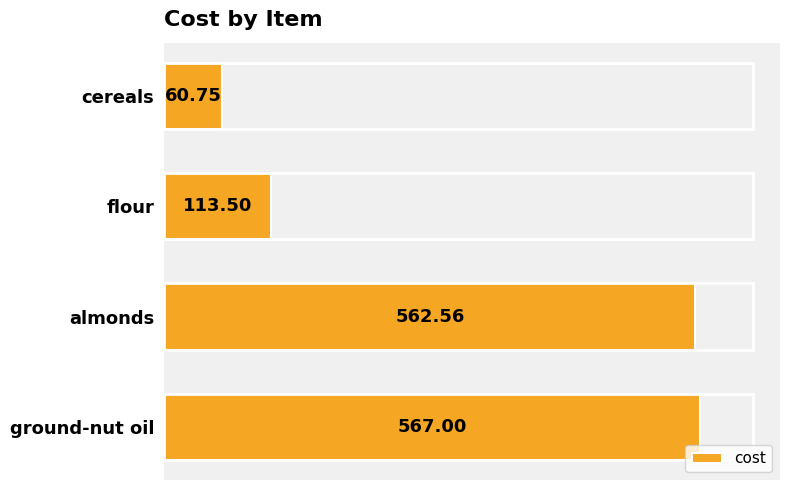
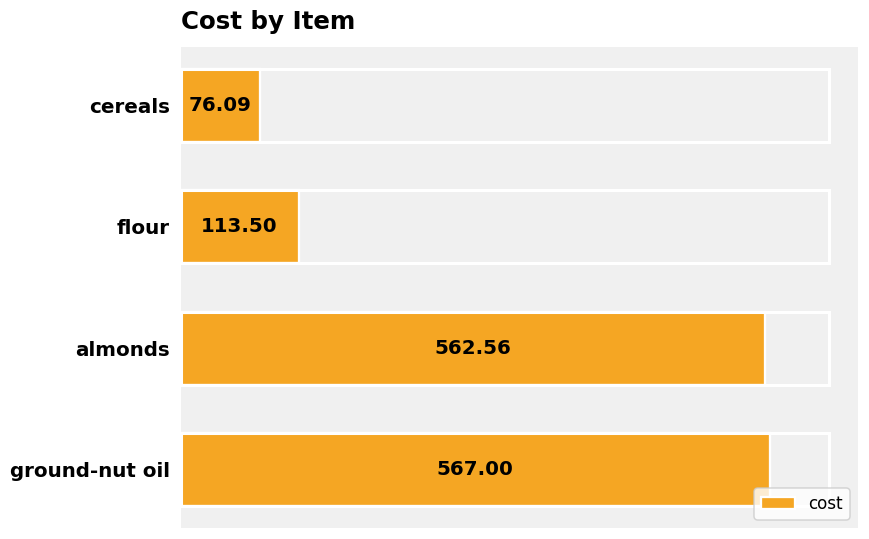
  {
-   "cereals": 60.75,
+   "cereals": 76.09,
    "flour": 113.50,
    "almonds": 562.56,
    "ground-nut oil": 567.00
  }
